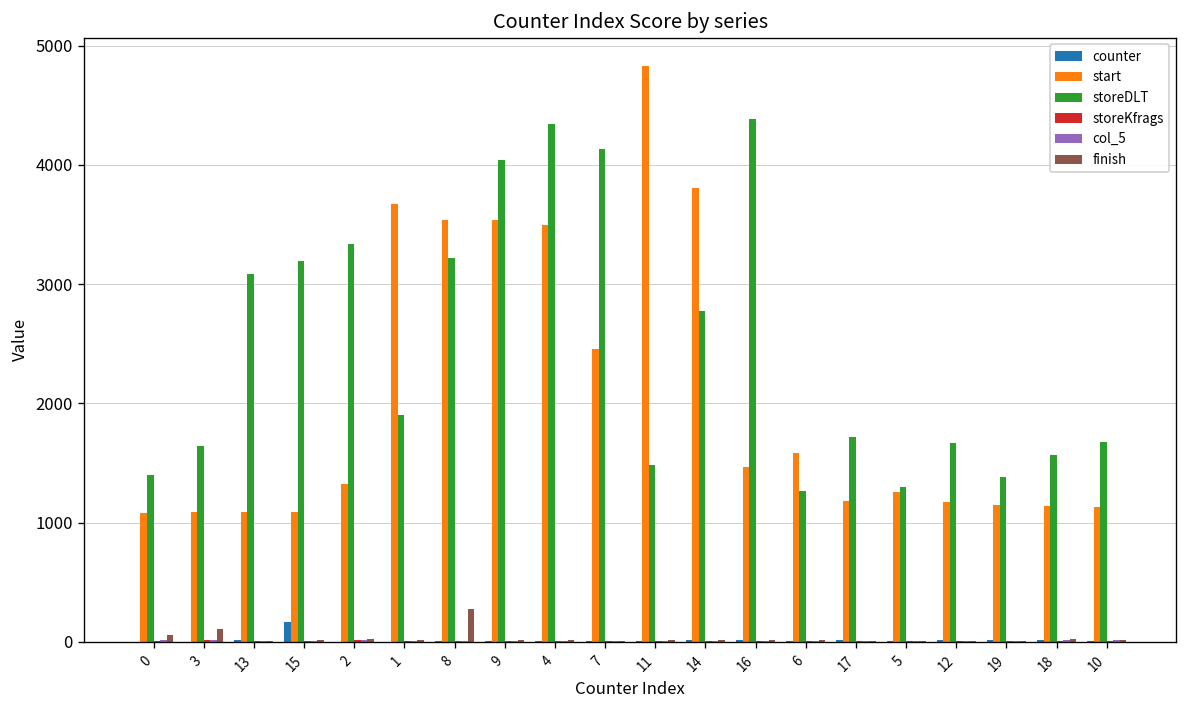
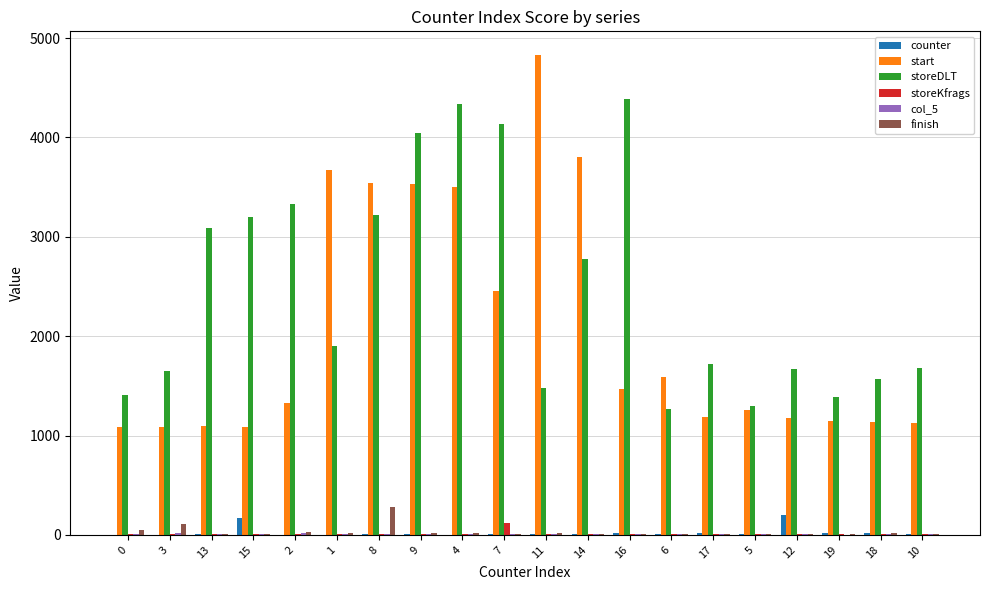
  {
    "counter": {
      "0": 0,
      "15": 200,
-     "12": 0
+     "12": 200
    },
    "start": {
      "0": 1100,
      "3": 1100,
      "13": 1100,
      "15": 1100,
      "2": 1300,
      "1": 3700,
      "8": 3500,
      "9": 3500,
      "4": 3500,
      "7": 2500,
      "11": 4800,
      "14": 3800,
      "16": 1500,
      "6": 1600,
      "17": 1200,
      "5": 1300,
      "12": 1200,
      "19": 1100,
      "18": 1100,
      "10": 1100
    },
    "storeDLT": {
      "0": 1400,
      "3": 1600,
      "13": 3100,
      "15": 3200,
      "2": 3300,
      "1": 1900,
      "8": 3200,
      "9": 4000,
      "4": 4300,
      "7": 4100,
      "11": 1500,
      "14": 2800,
      "16": 4400,
      "6": 1300,
      "17": 1700,
      "5": 1300,
      "12": 1700,
      "19": 1400,
      "18": 1600,
      "10": 1700
    },
    "storeKfrags": {
-     "7": 0
+     "7": 100
    },
    "finish": {
      "0": 100,
      "3": 100,
      "2": 0,
      "8": 300
    }
  }
